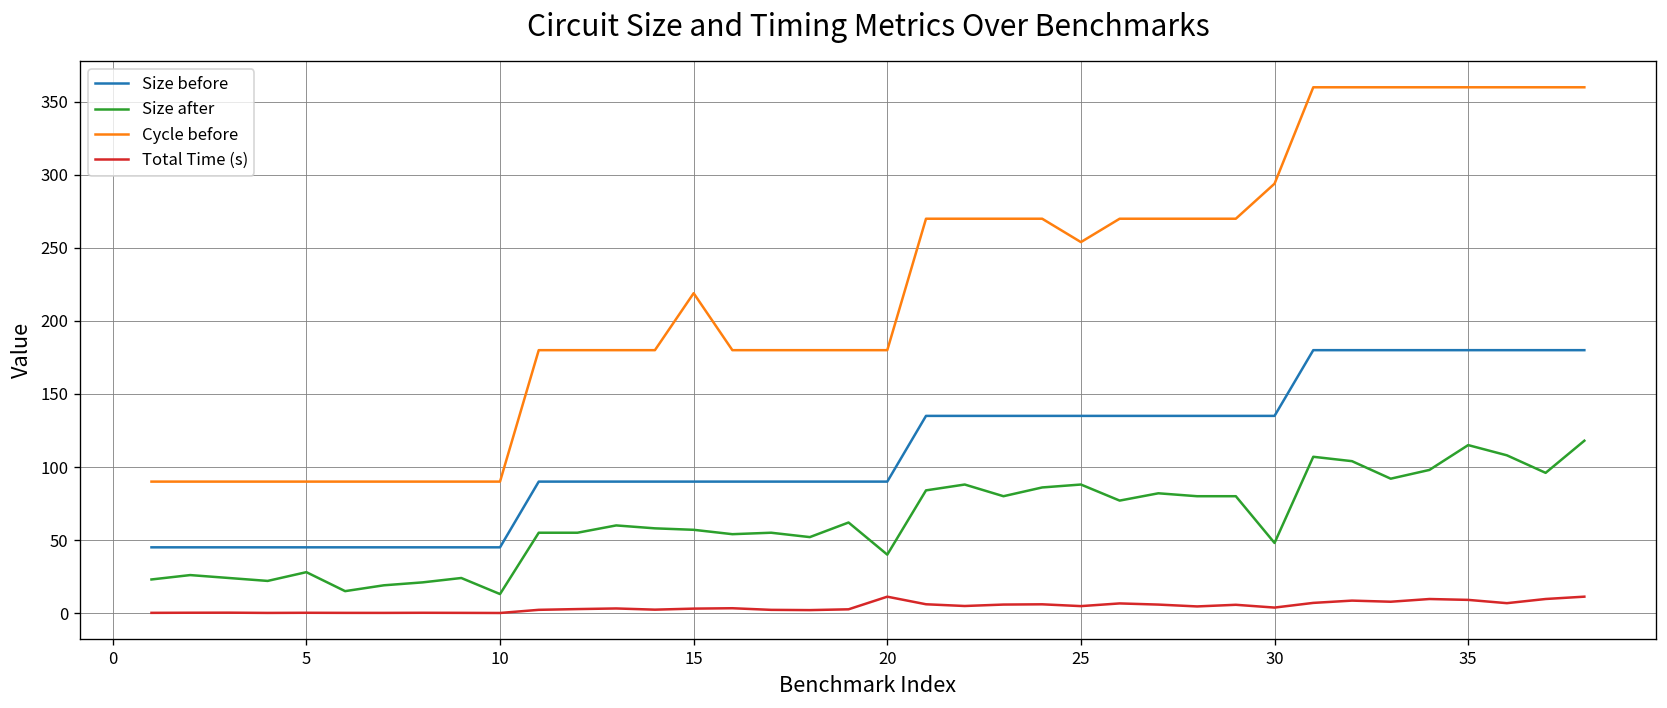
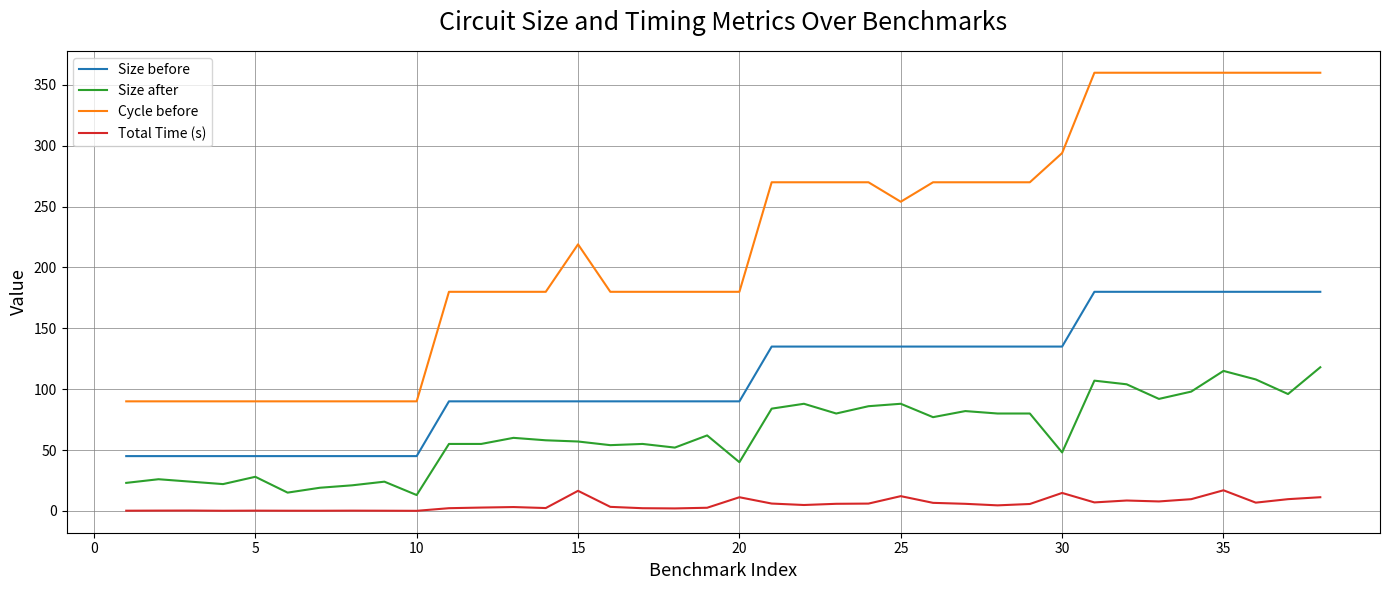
  {
    "Size before": {
      "5": 45,
      "10": 45,
      "15": 90,
      "20": 90,
      "25": 135,
      "30": 135,
      "35": 180
    },
    "Size after": {
      "5": 28,
      "10": 13,
      "15": 57,
      "20": 40,
      "25": 88,
      "30": 48,
      "35": 115
    },
    "Cycle before": {
      "5": 90,
      "10": 90,
      "15": 219,
      "20": 180,
      "25": 254,
      "30": 294,
      "35": 360
    },
    "Total Time (s)": {
      "5": 0,
      "10": 0,
-     "15": 3,
+     "15": 16,
      "20": 11,
-     "25": 5,
-     "30": 4,
-     "35": 9
+     "25": 12,
+     "30": 15,
+     "35": 17
    }
  }
